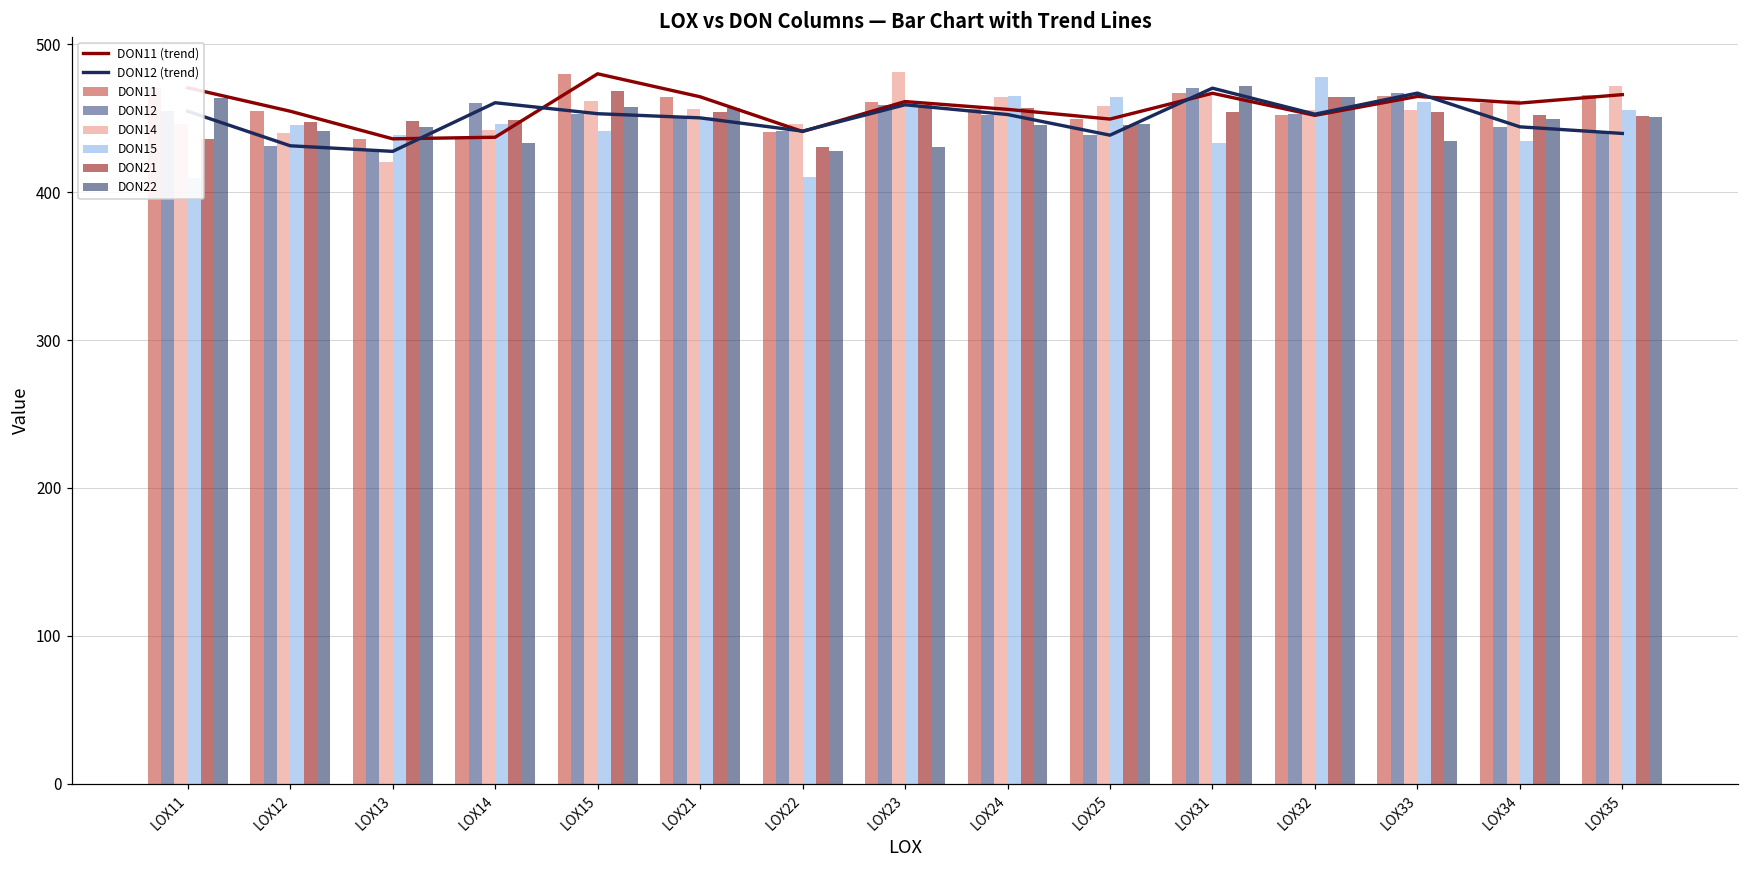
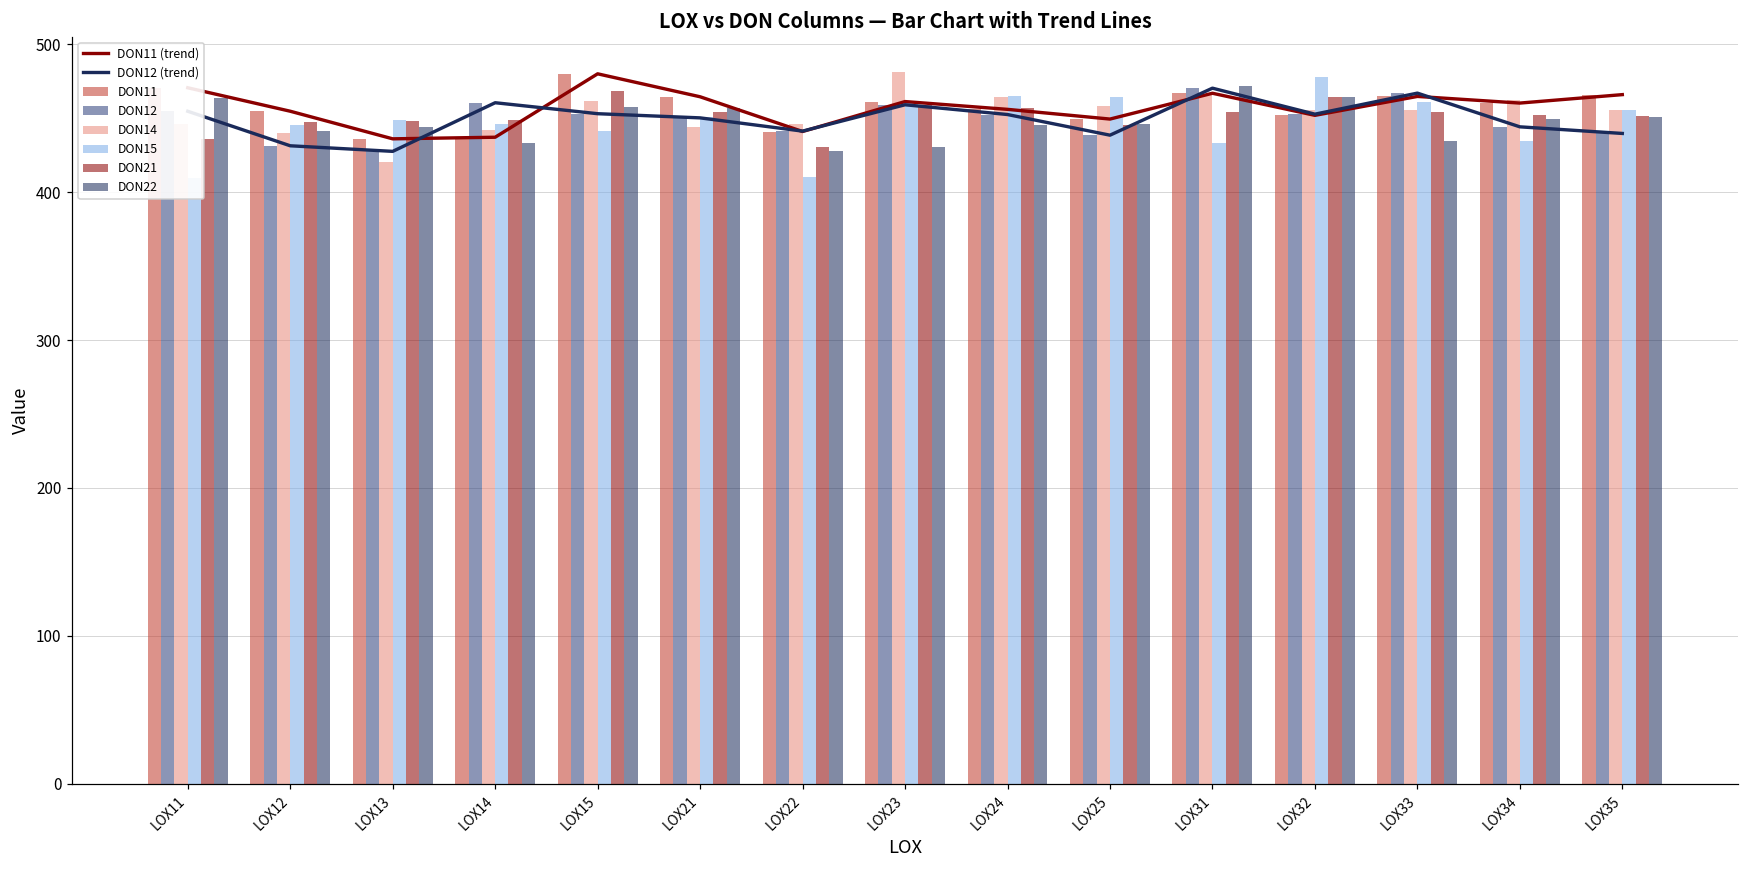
  {
    "DON11": {
      "LOX12": 455,
      "LOX13": 436,
      "LOX14": 437,
      "LOX15": 480,
      "LOX21": 465,
      "LOX22": 441,
      "LOX23": 461,
      "LOX24": 456,
      "LOX25": 449,
      "LOX31": 467,
      "LOX32": 452,
      "LOX33": 465,
      "LOX34": 460,
      "LOX35": 466
    },
    "DON14": {
      "LOX12": 440,
      "LOX13": 420,
      "LOX14": 442,
      "LOX15": 462,
-     "LOX21": 456,
+     "LOX21": 444,
      "LOX22": 446,
      "LOX23": 481,
      "LOX24": 464,
      "LOX25": 458,
      "LOX31": 466,
      "LOX32": 455,
      "LOX33": 456,
      "LOX34": 462,
-     "LOX35": 472
+     "LOX35": 456
    },
    "DON15": {
      "LOX12": 446,
-     "LOX13": 439,
+     "LOX13": 449,
      "LOX14": 446,
      "LOX15": 441,
      "LOX21": 451,
      "LOX22": 410,
      "LOX23": 462,
      "LOX24": 465,
      "LOX25": 465,
      "LOX31": 433,
      "LOX32": 478,
      "LOX33": 461,
      "LOX34": 435,
      "LOX35": 456
    }
  }
